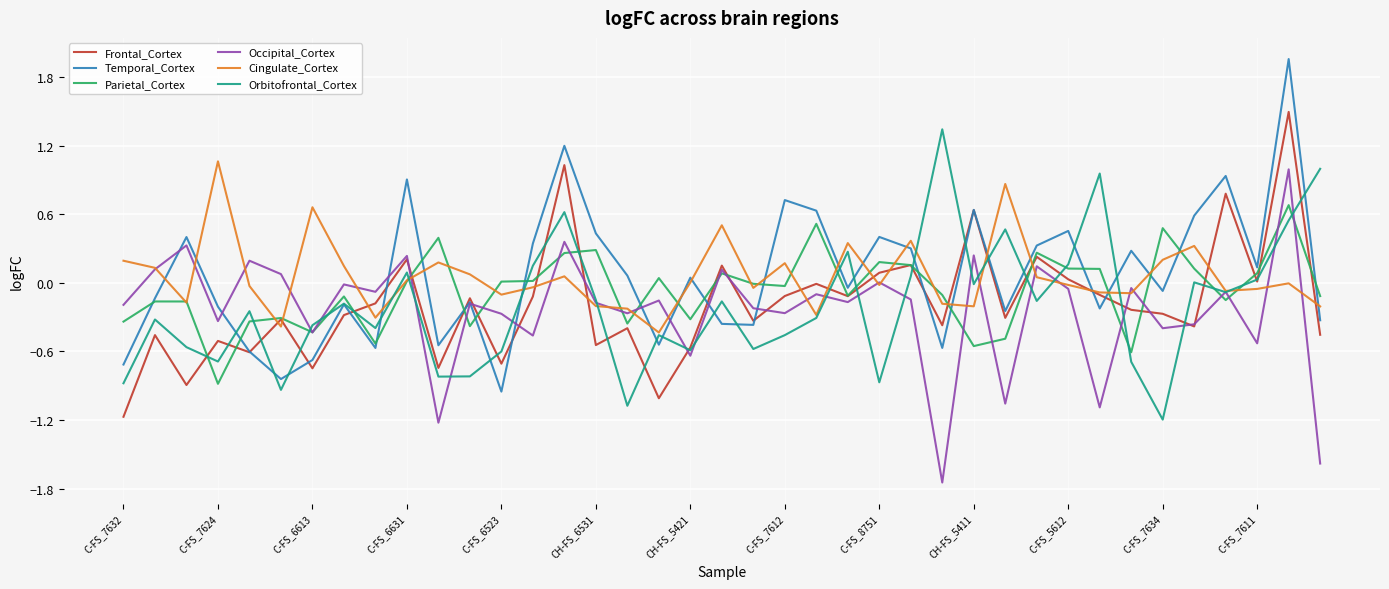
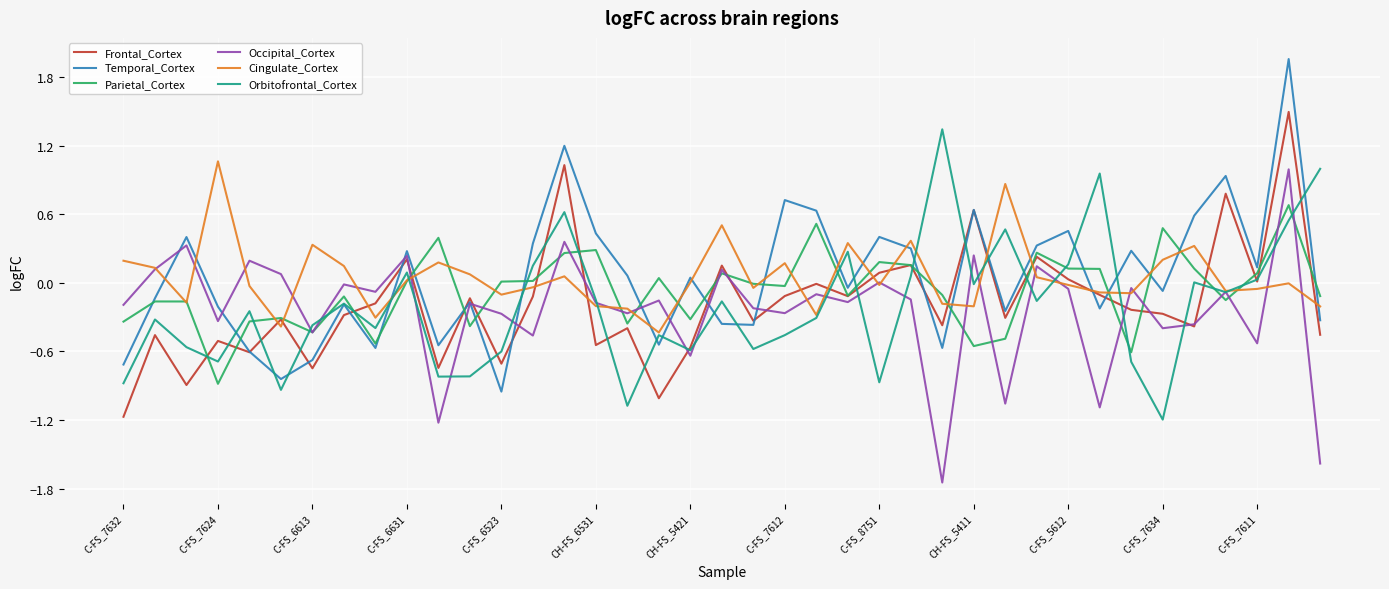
  {
    "Frontal_Cortex": {
      "C-FS_7632": -1.17,
      "C-FS_7624": -0.51,
      "C-FS_6613": -0.75,
      "C-FS_6631": 0.21,
      "C-FS_6523": -0.71,
      "CH-FS_6531": -0.54,
      "CH-FS_5421": -0.57,
      "C-FS_7612": -0.12,
      "C-FS_8751": 0.09,
      "C-FS_5612": 0.03,
      "C-FS_7634": -0.27
    },
    "Temporal_Cortex": {
      "C-FS_7632": -0.72,
      "C-FS_7624": -0.21,
      "C-FS_6613": -0.68,
-     "C-FS_6631": 0.90,
+     "C-FS_6631": 0.28,
      "C-FS_6523": -0.95,
      "CH-FS_6531": 0.43,
      "CH-FS_5421": 0.04,
      "C-FS_7612": 0.72,
      "C-FS_8751": 0.40,
      "C-FS_5612": 0.45,
      "C-FS_7634": -0.07,
      "C-FS_7611": 0.13
    },
    "Occipital_Cortex": {
      "C-FS_7632": -0.19,
      "C-FS_7624": -0.34,
      "C-FS_6631": 0.24,
      "C-FS_6523": -0.27,
      "CH-FS_6531": -0.17,
      "CH-FS_5421": -0.64,
      "C-FS_7612": -0.27,
      "C-FS_8751": 0.00,
      "CH-FS_5411": 0.24,
      "C-FS_5612": -0.05,
      "C-FS_7634": -0.40,
      "C-FS_7611": -0.53
    },
    "Cingulate_Cortex": {
      "C-FS_7632": 0.19,
      "C-FS_7624": 1.06,
-     "C-FS_6613": 0.66,
+     "C-FS_6613": 0.33,
      "C-FS_6523": -0.10,
      "CH-FS_6531": -0.20,
      "CH-FS_5421": 0.00,
      "C-FS_7612": 0.17,
      "C-FS_8751": -0.02,
      "CH-FS_5411": -0.21,
      "C-FS_5612": -0.02,
      "C-FS_7634": 0.20,
      "C-FS_7611": -0.05
    }
  }
